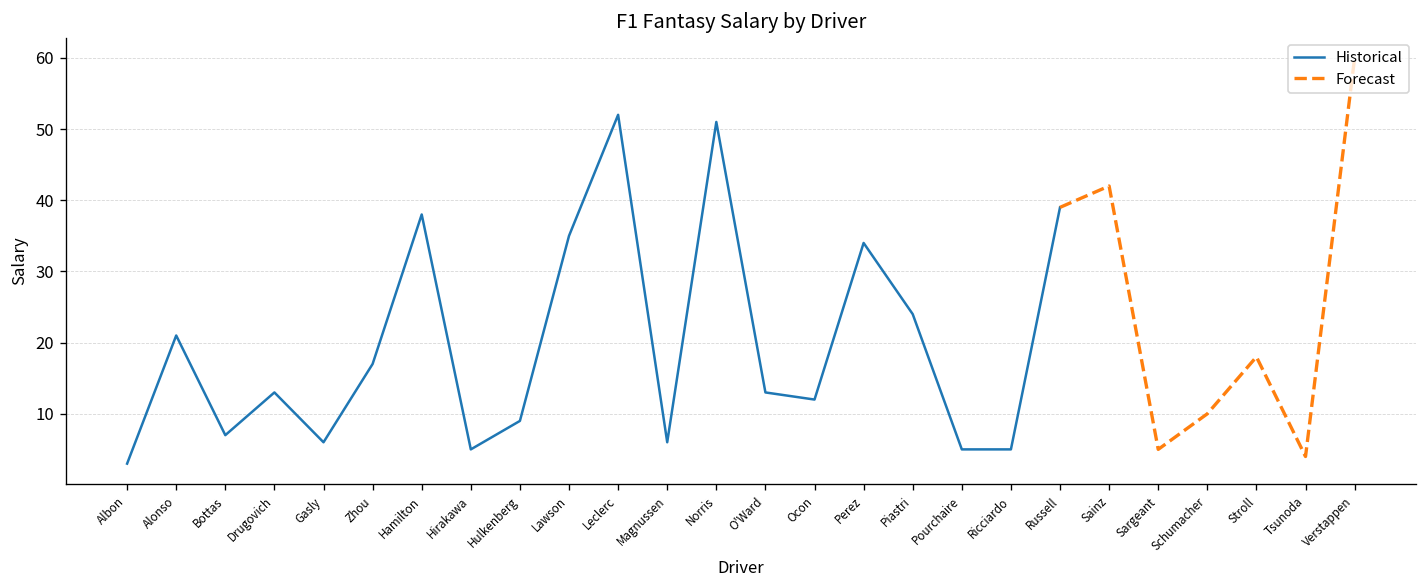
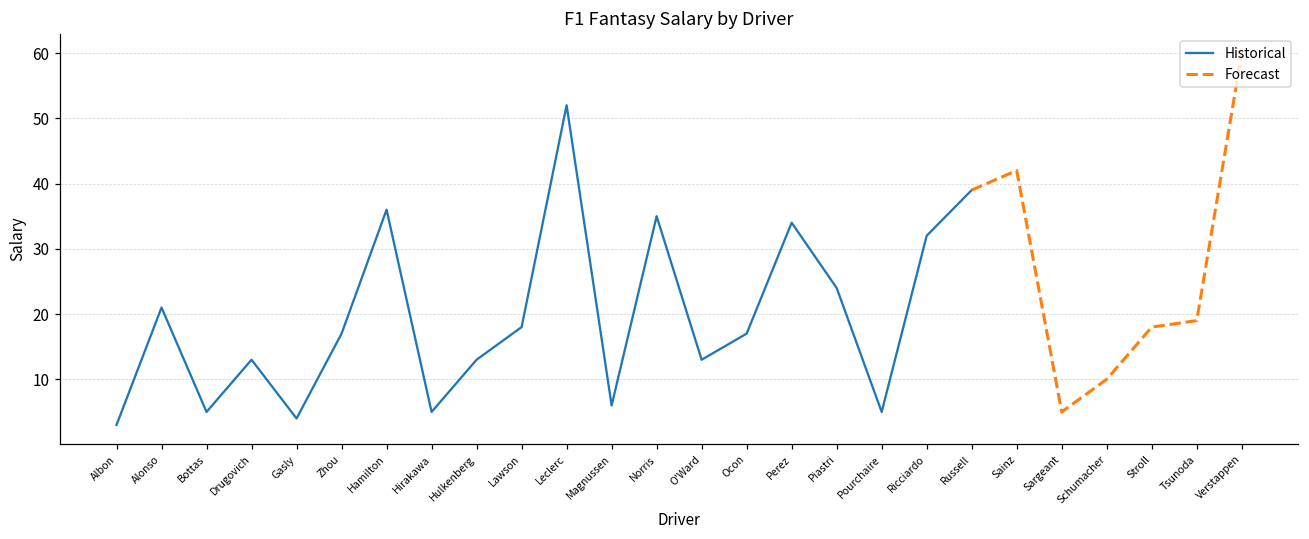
  {
    "Historical": {
      "Albon": 3,
      "Alonso": 21,
-     "Bottas": 7,
+     "Bottas": 5,
      "Drugovich": 13,
-     "Gasly": 6,
+     "Gasly": 4,
      "Zhou": 17,
-     "Hamilton": 38,
+     "Hamilton": 36,
      "Hirakawa": 5,
-     "Hulkenberg": 9,
-     "Lawson": 35,
+     "Hulkenberg": 13,
+     "Lawson": 18,
      "Leclerc": 52,
      "Magnussen": 6,
-     "Norris": 51,
+     "Norris": 35,
      "O'Ward": 13,
-     "Ocon": 12,
+     "Ocon": 17,
      "Perez": 34,
      "Piastri": 24,
      "Pourchaire": 5,
-     "Ricciardo": 5
+     "Ricciardo": 32
    },
    "Forecast": {
      "Sainz": 42,
      "Sargeant": 5,
      "Schumacher": 10,
      "Stroll": 18,
-     "Tsunoda": 4
+     "Tsunoda": 19
    }
  }
